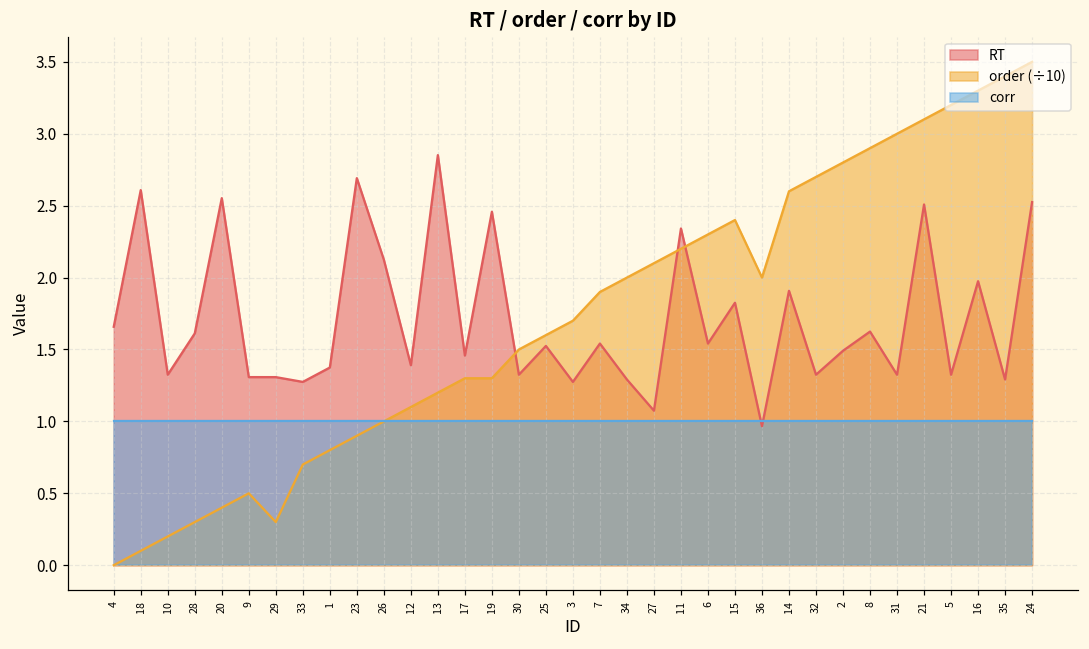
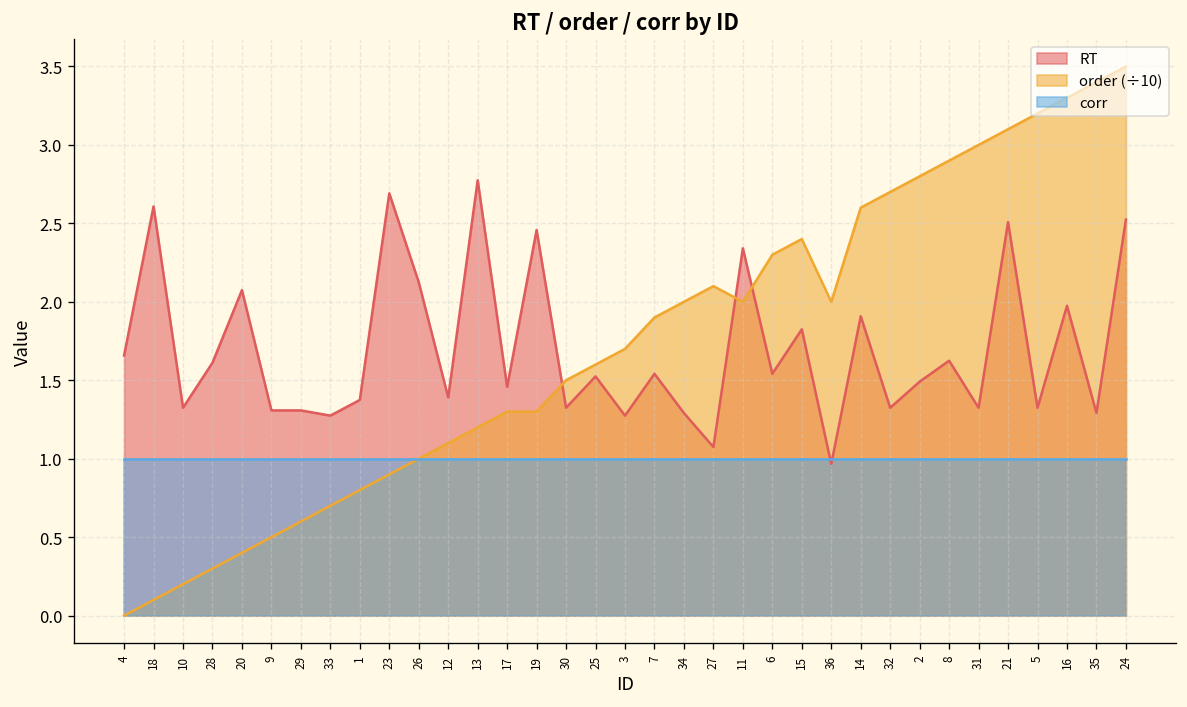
  {
    "RT": {
      "4": 1.66,
      "18": 2.61,
      "10": 1.32,
      "28": 1.61,
-     "20": 2.55,
+     "20": 2.07,
      "9": 1.31,
      "29": 1.31,
      "33": 1.27,
      "1": 1.37,
      "23": 2.69,
      "26": 2.12,
      "12": 1.39,
-     "13": 2.85,
+     "13": 2.77,
      "17": 1.46,
      "19": 2.46,
      "30": 1.32,
      "25": 1.52,
      "3": 1.27,
      "7": 1.54,
      "34": 1.29,
      "27": 1.07,
      "11": 2.34,
      "6": 1.54,
      "15": 1.82,
      "36": 0.97,
      "14": 1.91,
      "32": 1.32,
      "2": 1.49,
      "8": 1.62,
      "31": 1.32,
      "21": 2.51,
      "5": 1.32,
      "16": 1.97,
      "35": 1.29,
      "24": 2.52
    },
    "order (÷10)": {
      "4": 0.00,
      "18": 0.10,
      "10": 0.20,
      "28": 0.30,
      "20": 0.40,
      "9": 0.50,
-     "29": 0.30,
+     "29": 0.60,
      "33": 0.70,
      "1": 0.80,
      "23": 0.90,
      "12": 1.10,
      "13": 1.20,
      "17": 1.30,
      "19": 1.30,
      "30": 1.50,
      "25": 1.60,
      "3": 1.70,
      "7": 1.90,
      "34": 2.00,
      "27": 2.10,
-     "11": 2.20,
+     "11": 2.00,
      "6": 2.30,
      "15": 2.40,
      "36": 2.00,
      "14": 2.60,
      "32": 2.70,
      "2": 2.80,
      "8": 2.90,
      "31": 3.00,
      "21": 3.10
    },
    "corr": {
      "4": 1.00,
      "18": 1.00,
      "10": 1.00,
      "28": 1.00,
      "20": 1.00,
      "9": 1.00,
      "29": 1.00,
      "33": 1.00,
      "1": 1.00,
      "23": 1.00,
      "12": 1.00,
      "13": 1.00,
      "17": 1.00,
      "19": 1.00,
      "30": 1.00,
      "25": 1.00,
      "3": 1.00,
      "7": 1.00,
      "34": 1.00,
      "27": 1.00,
      "11": 1.00,
      "6": 1.00,
      "15": 1.00,
      "36": 1.00,
      "14": 1.00,
      "32": 1.00,
      "2": 1.00,
      "8": 1.00,
      "31": 1.00,
      "21": 1.00,
      "5": 1.00,
      "16": 1.00,
      "35": 1.00,
      "24": 1.00
    }
  }
